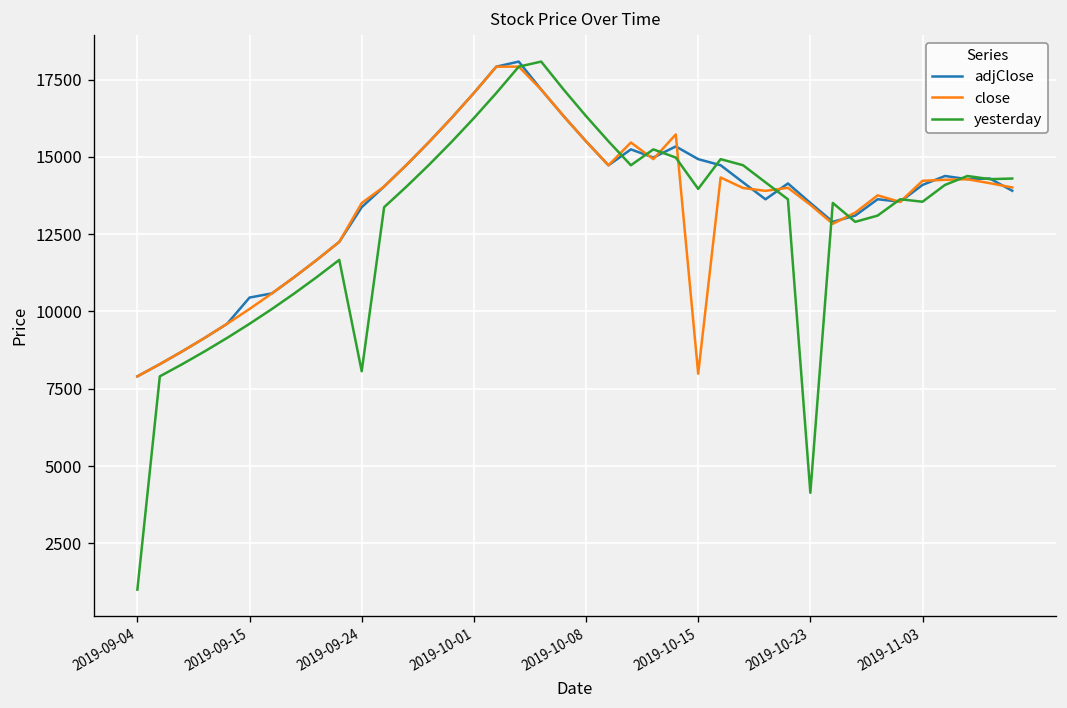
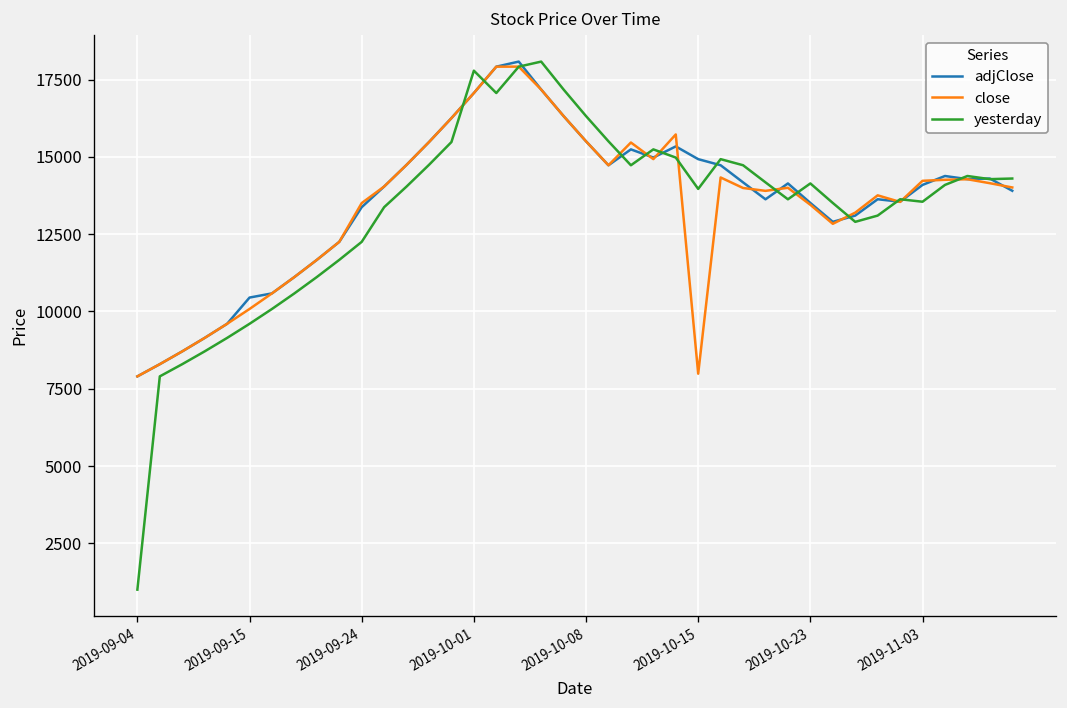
  {
    "adjClose": {
      "2019-09-15": 10400,
      "2019-09-24": 13400,
      "2019-10-15": 14900,
      "2019-11-03": 14100
    },
    "close": {
      "2019-09-15": 10100,
      "2019-09-24": 13500,
      "2019-10-15": 8000,
      "2019-11-03": 14200
    },
    "yesterday": {
      "2019-09-04": 1000,
      "2019-09-15": 9600,
-     "2019-09-24": 8100,
-     "2019-10-01": 16300,
+     "2019-09-24": 12300,
+     "2019-10-01": 17800,
      "2019-10-08": 16300,
      "2019-10-15": 14000,
-     "2019-10-23": 4100,
+     "2019-10-23": 14100,
      "2019-11-03": 13600
    }
  }
